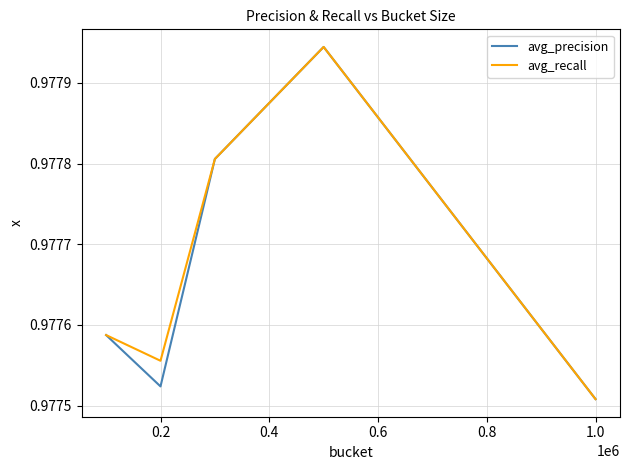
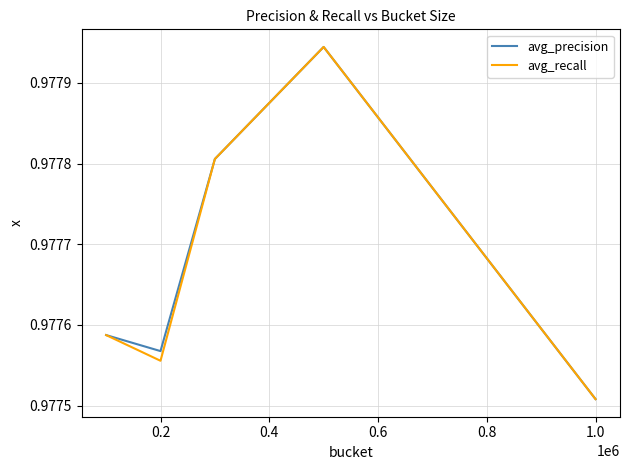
  {
    "avg_precision": {
-     "0.2": 0.97752
+     "0.2": 0.97757
    },
    "avg_recall": {
      "0.2": 0.97756
    }
  }
